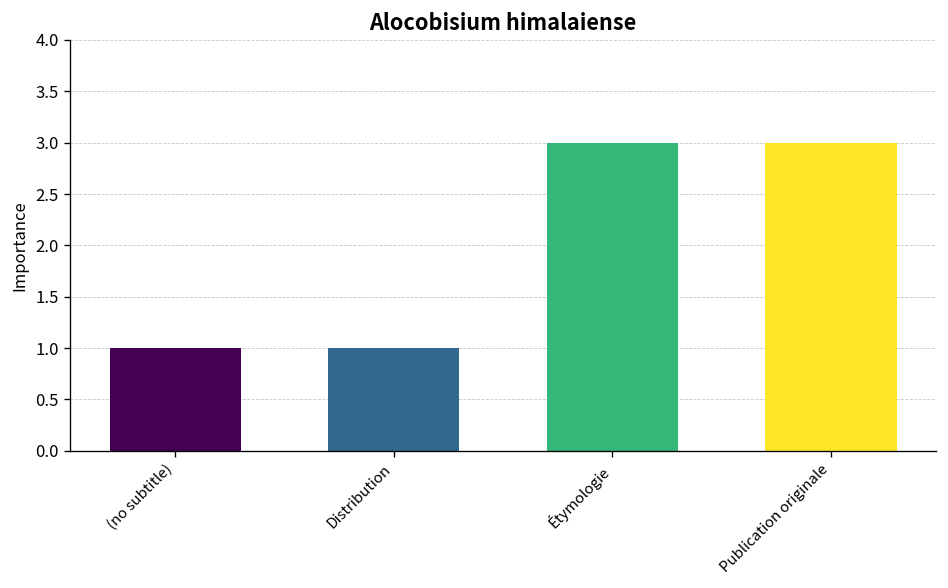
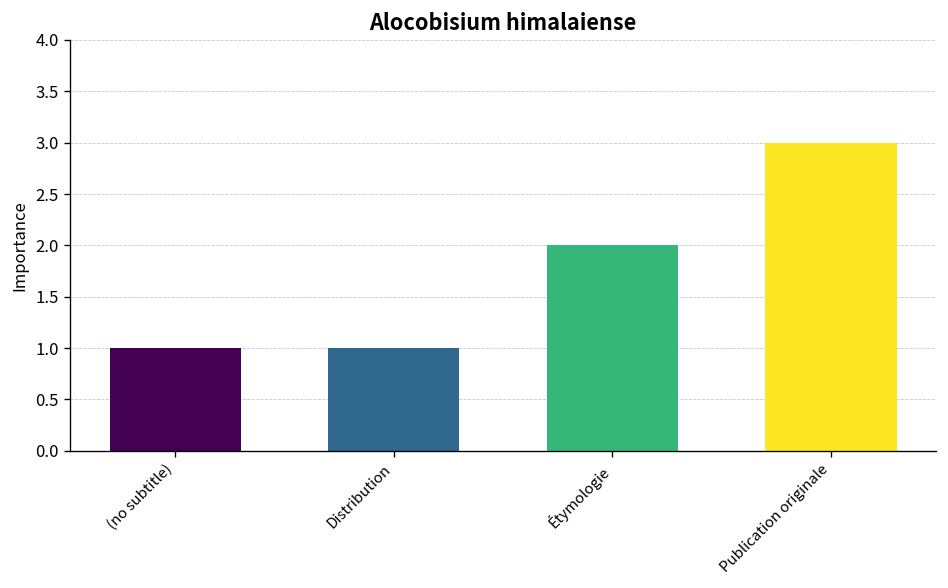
  {
    "(no subtitle)": 1,
    "Distribution": 1,
-   "Étymologie": 3,
+   "Étymologie": 2,
    "Publication originale": 3
  }
